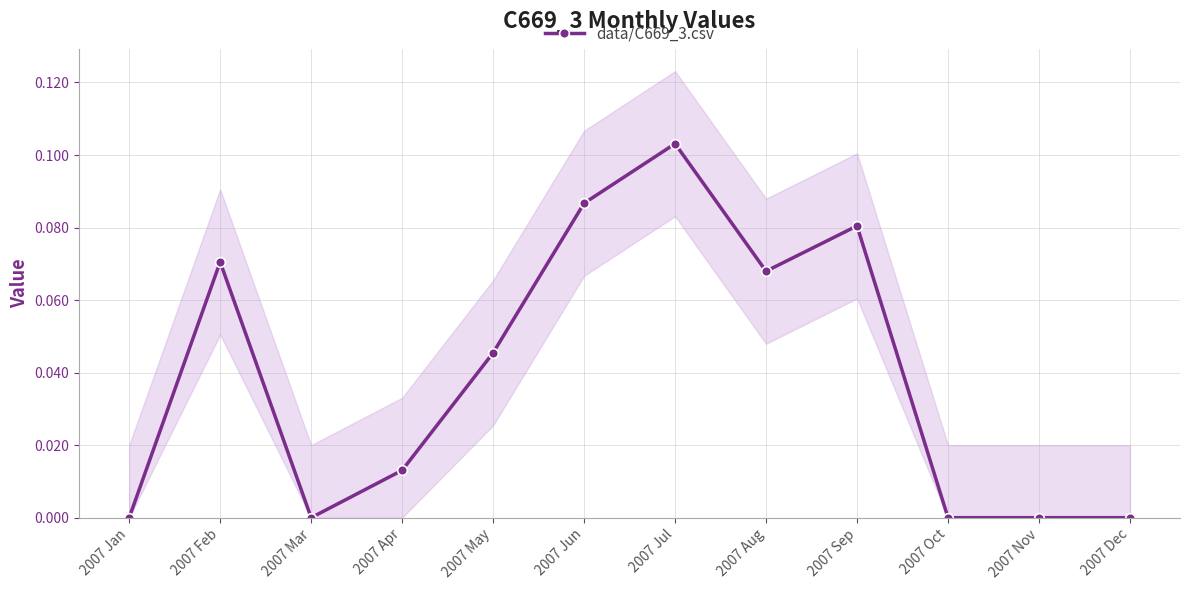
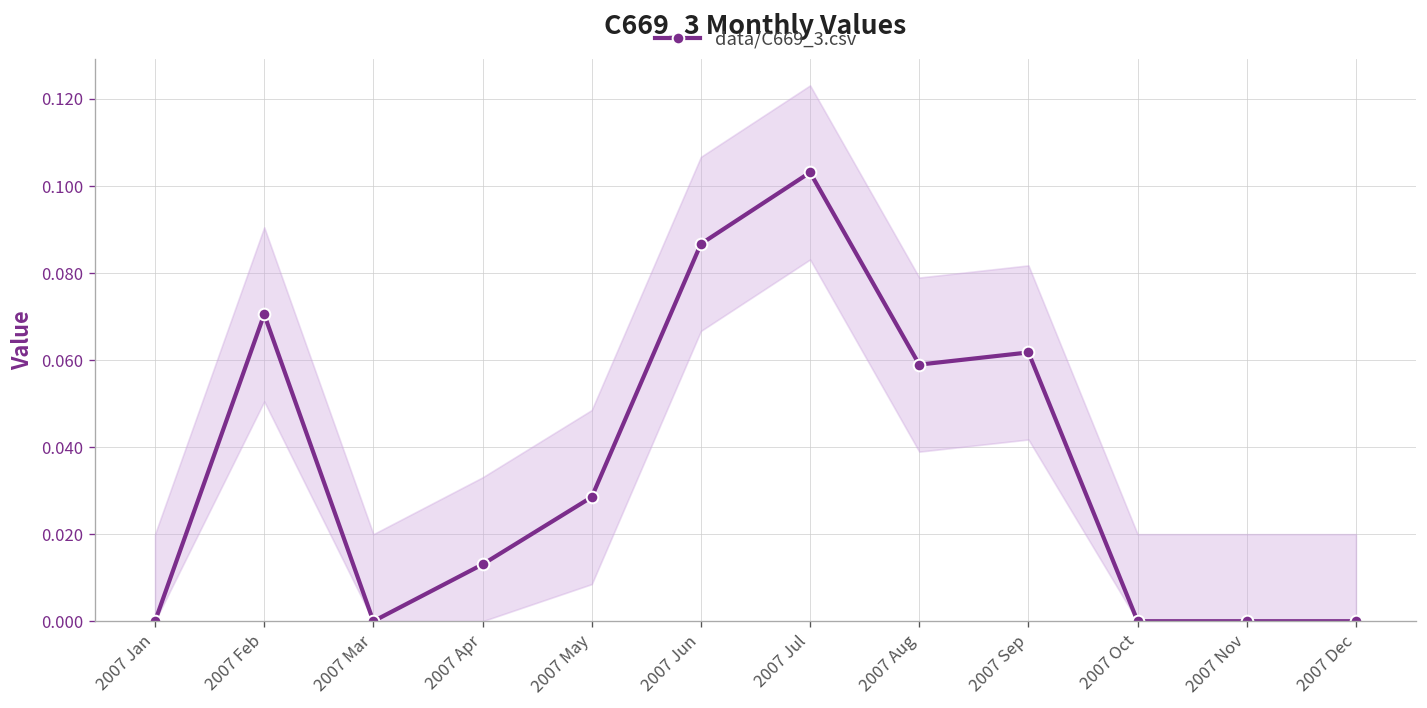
  {
    "data/C669_3.csv": {
      "2007 Jan": 0.000,
      "2007 Feb": 0.071,
      "2007 Mar": 0.000,
      "2007 Apr": 0.013,
-     "2007 May": 0.045,
+     "2007 May": 0.029,
      "2007 Jun": 0.087,
      "2007 Jul": 0.103,
-     "2007 Aug": 0.068,
-     "2007 Sep": 0.080,
+     "2007 Aug": 0.059,
+     "2007 Sep": 0.062,
      "2007 Oct": 0.000,
      "2007 Nov": 0.000,
      "2007 Dec": 0.000
    }
  }
